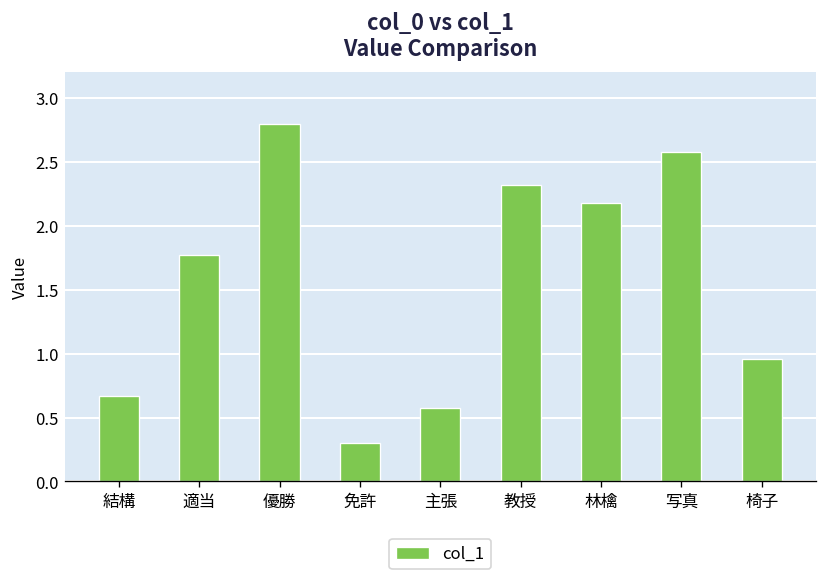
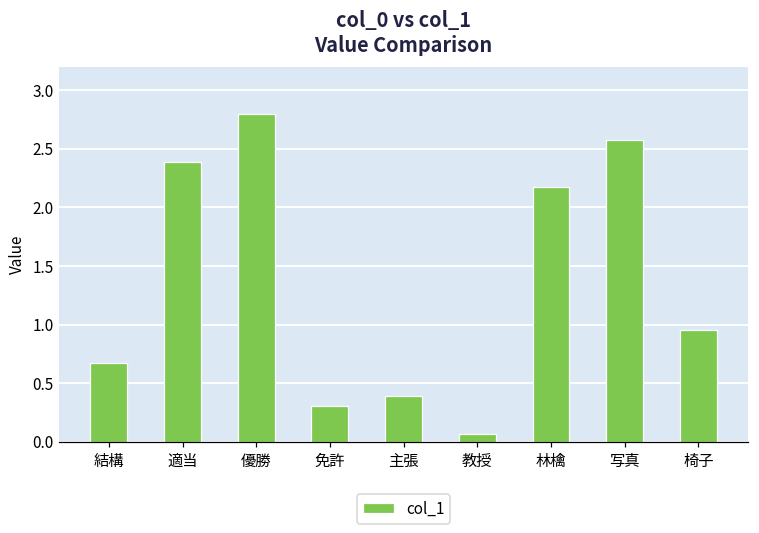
  {
    "結構": 0.67,
-   "適当": 1.78,
+   "適当": 2.39,
    "優勝": 2.80,
    "免許": 0.30,
-   "主張": 0.57,
-   "教授": 2.32,
+   "主張": 0.39,
+   "教授": 0.07,
    "林檎": 2.18,
    "写真": 2.58,
    "椅子": 0.96
  }
